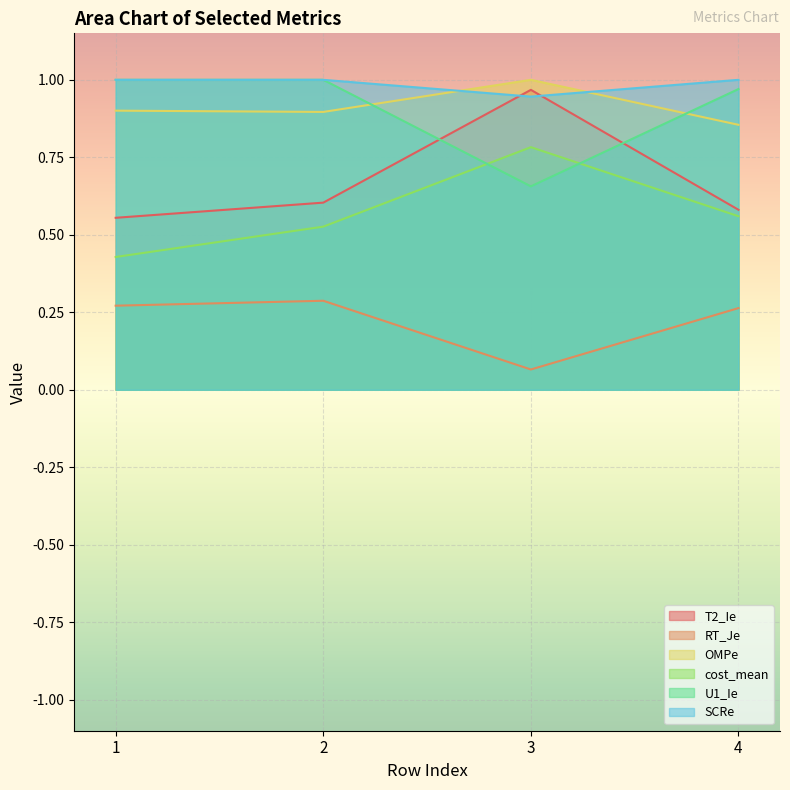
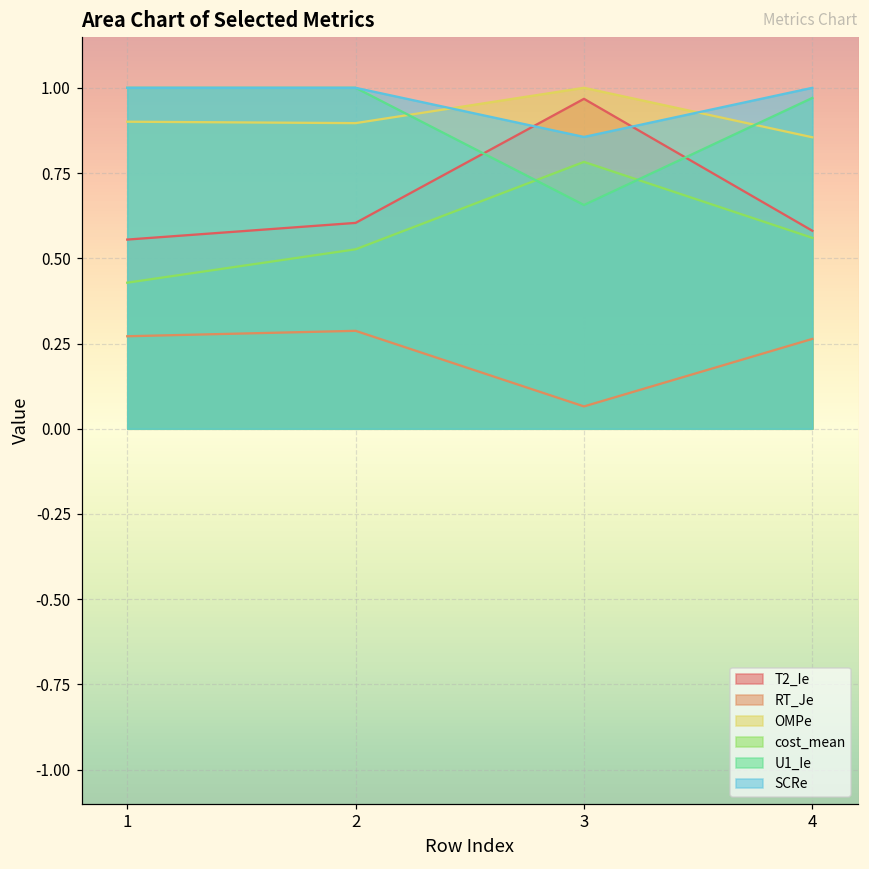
  {
    "SCRe": {
-     "3": 0.95,
+     "3": 0.86,
      "4": 1.00
    }
  }
